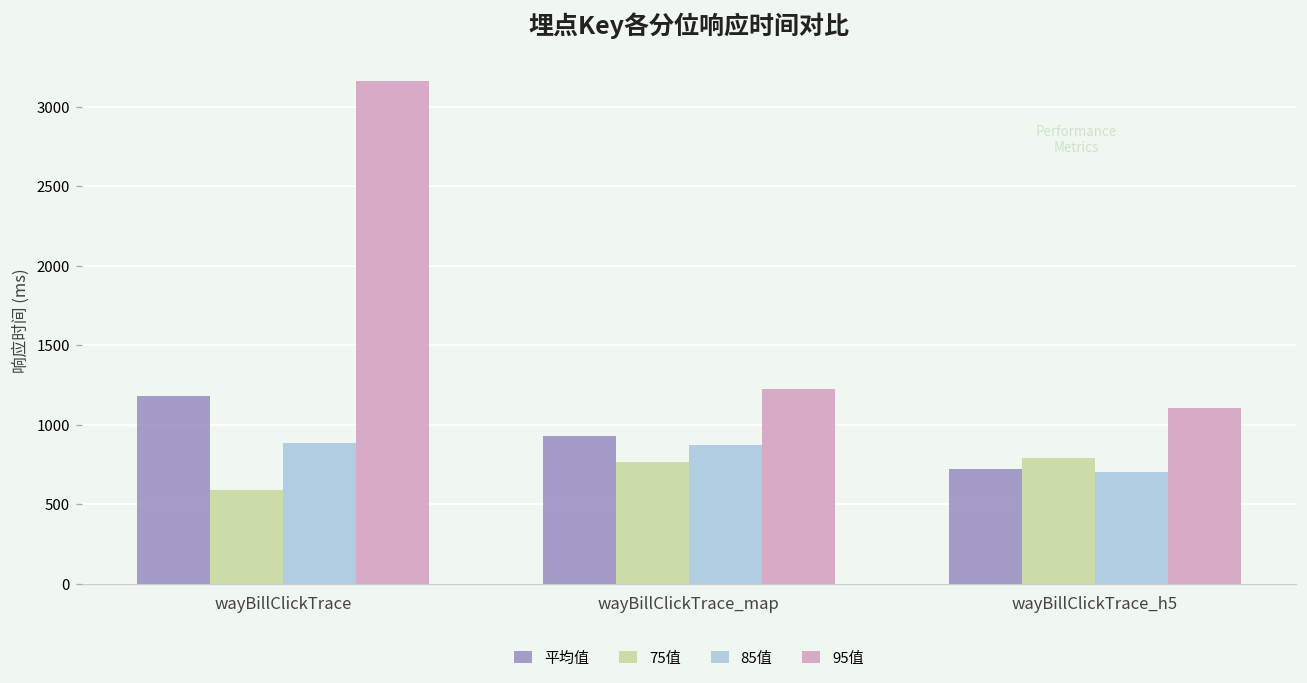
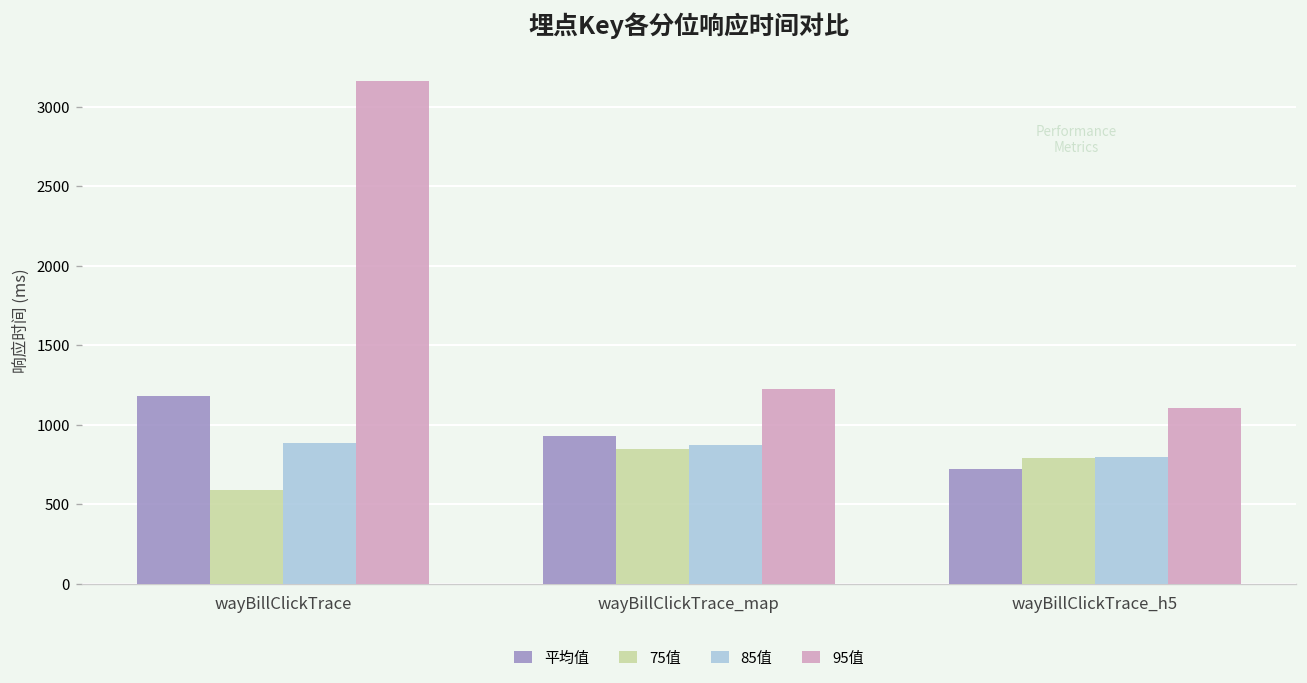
  {
    "75值": {
      "wayBillClickTrace": 590,
-     "wayBillClickTrace_map": 760,
+     "wayBillClickTrace_map": 850,
      "wayBillClickTrace_h5": 790
    },
    "85值": {
      "wayBillClickTrace": 880,
      "wayBillClickTrace_map": 870,
-     "wayBillClickTrace_h5": 700
+     "wayBillClickTrace_h5": 800
    }
  }
